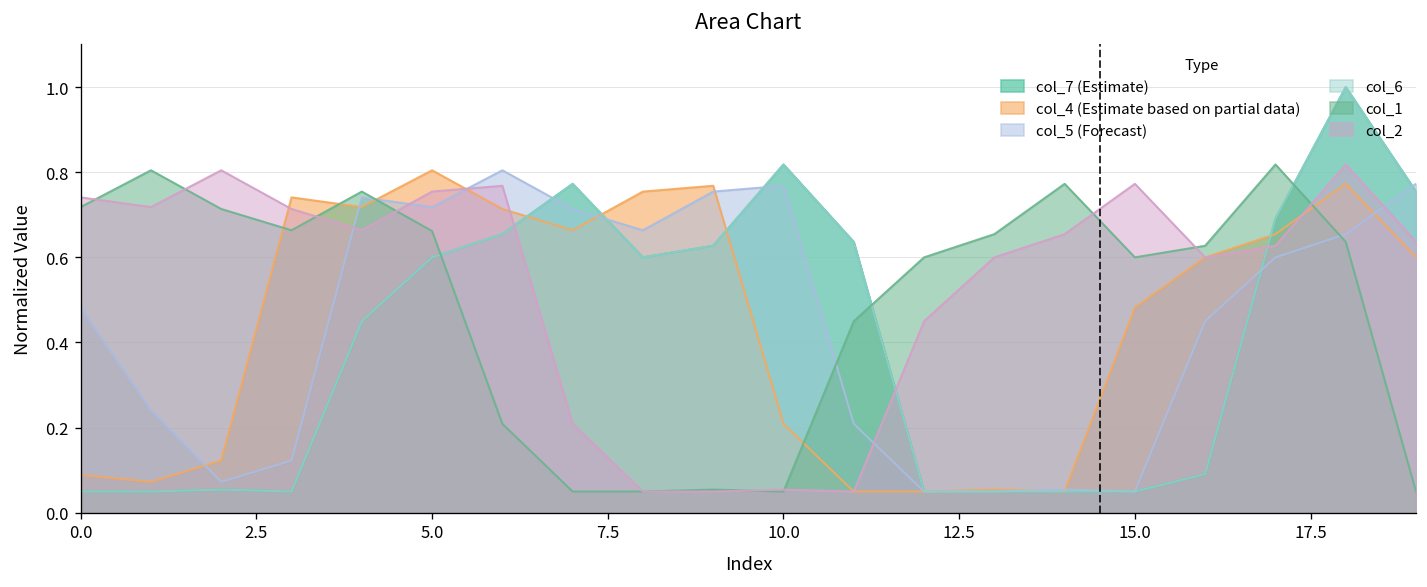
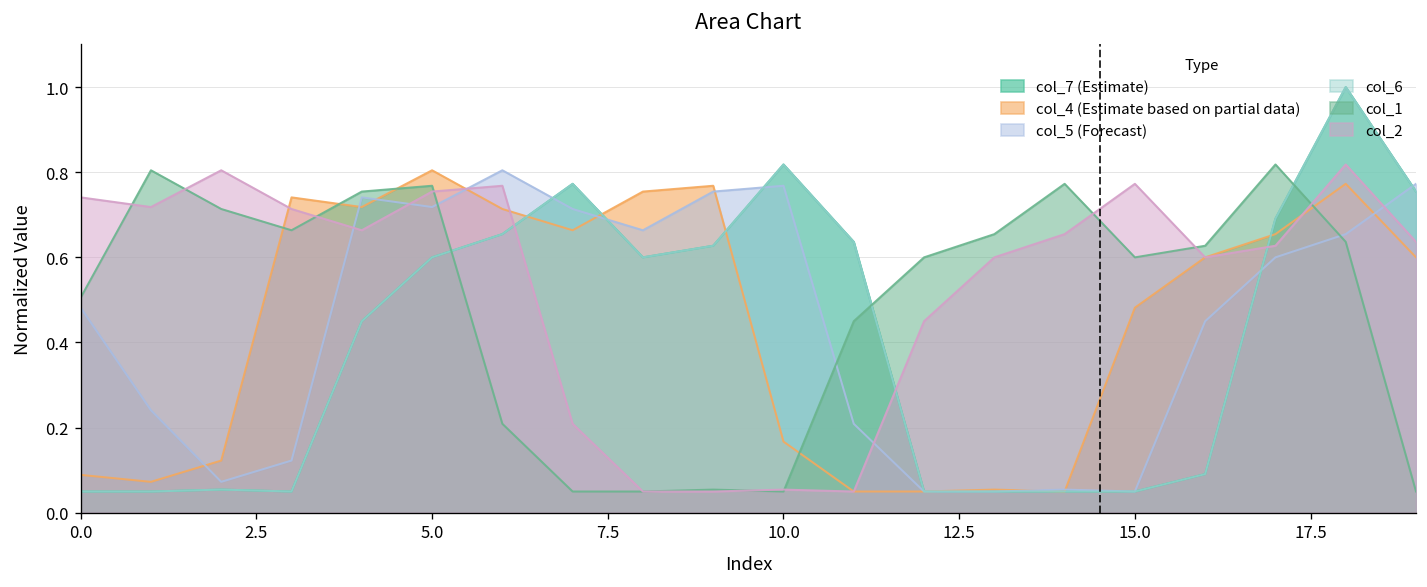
  {
    "col_4 (Estimate based on partial data)": {
      "0.0": 0.09,
      "5.0": 0.80,
-     "10.0": 0.21,
+     "10.0": 0.17,
      "15.0": 0.48
    },
    "col_1": {
-     "0.0": 0.72,
-     "5.0": 0.66,
+     "0.0": 0.51,
+     "5.0": 0.77,
      "15.0": 0.60
    }
  }
